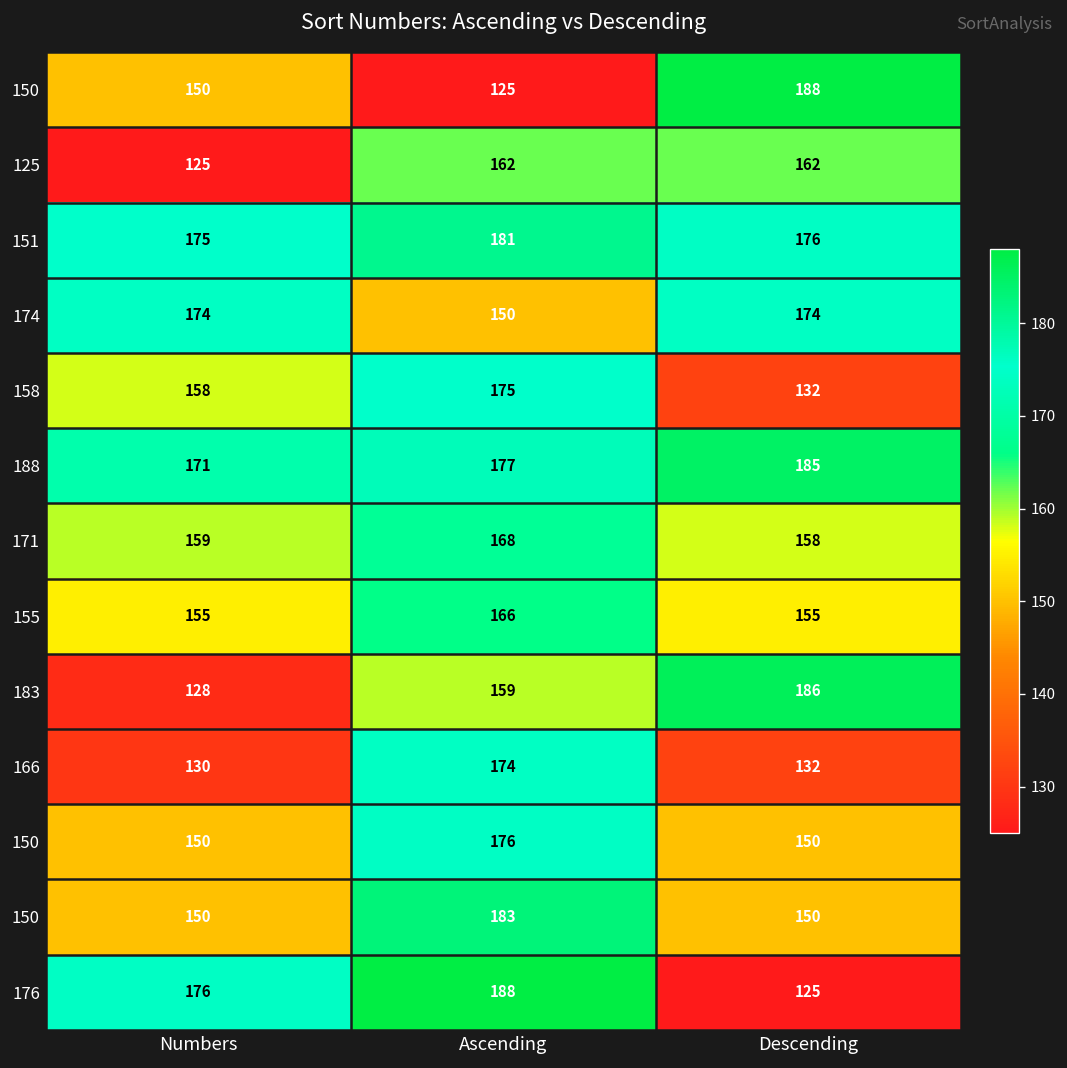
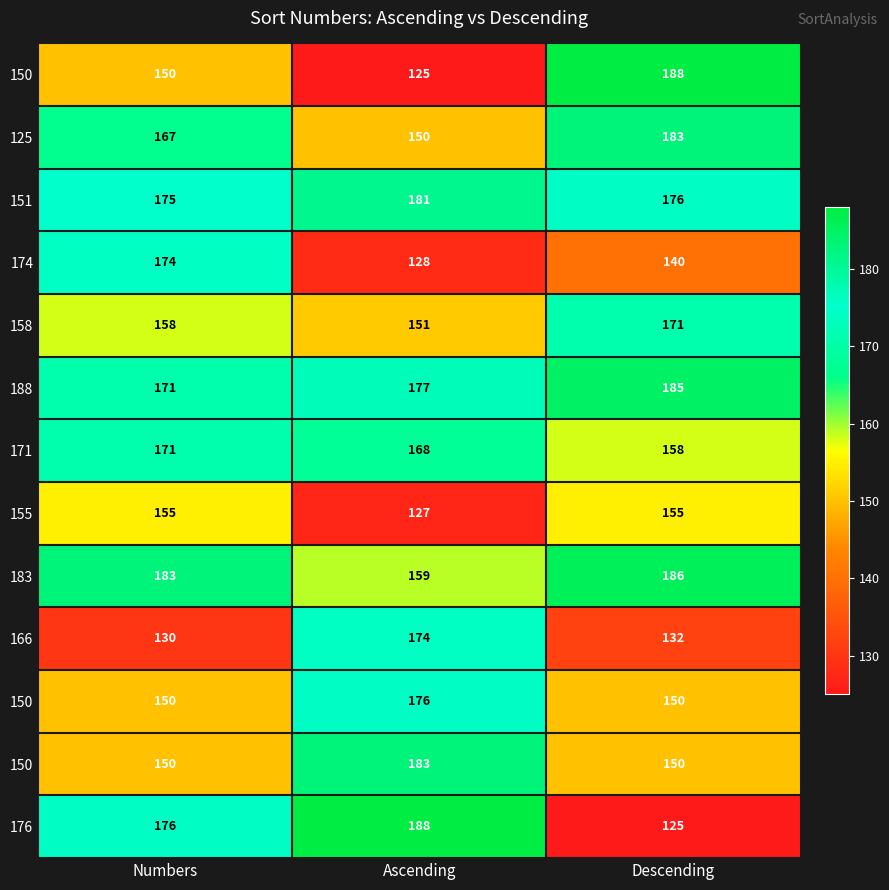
  {
    "125": {
-     "Numbers": 125,
-     "Ascending": 162,
-     "Descending": 162
+     "Numbers": 167,
+     "Ascending": 150,
+     "Descending": 183
    },
    "151": {
      "Numbers": 175,
      "Ascending": 181,
      "Descending": 176
    },
    "174": {
      "Numbers": 174,
-     "Ascending": 150,
-     "Descending": 174
+     "Ascending": 128,
+     "Descending": 140
    },
    "158": {
      "Numbers": 158,
-     "Ascending": 175,
-     "Descending": 132
+     "Ascending": 151,
+     "Descending": 171
    },
    "188": {
      "Numbers": 171,
      "Ascending": 177,
      "Descending": 185
    },
    "171": {
-     "Numbers": 159,
+     "Numbers": 171,
      "Ascending": 168,
      "Descending": 158
    },
    "155": {
      "Numbers": 155,
-     "Ascending": 166,
+     "Ascending": 127,
      "Descending": 155
    },
    "183": {
-     "Numbers": 128,
+     "Numbers": 183,
      "Ascending": 159,
      "Descending": 186
    },
    "166": {
      "Numbers": 130,
      "Ascending": 174,
      "Descending": 132
    },
    "176": {
      "Numbers": 176,
      "Ascending": 188,
      "Descending": 125
    }
  }
